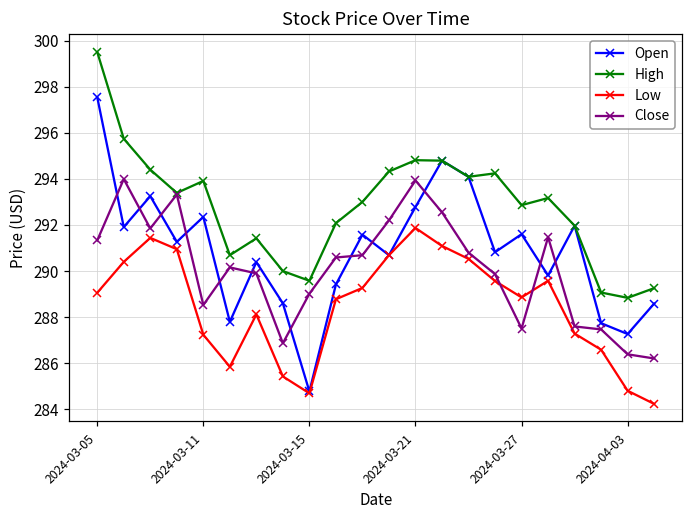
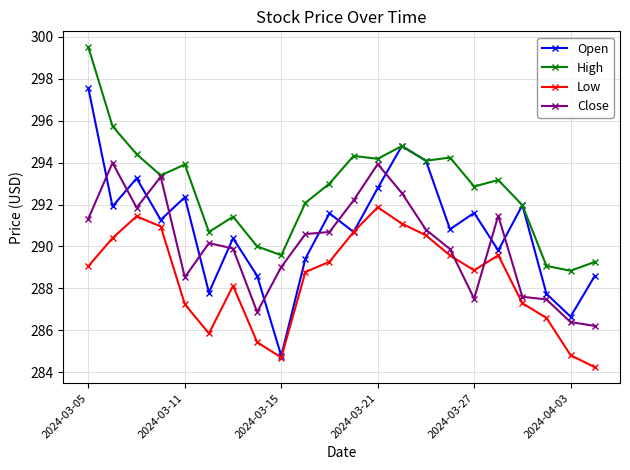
  {
    "Open": {
      "2024-03-05": 297.5,
      "2024-03-11": 292.4,
      "2024-03-21": 292.8,
      "2024-03-27": 291.6,
-     "2024-04-03": 287.3
+     "2024-04-03": 286.7
    },
    "High": {
      "2024-03-05": 299.5,
      "2024-03-11": 293.9,
      "2024-03-15": 289.6,
-     "2024-03-21": 294.8,
+     "2024-03-21": 294.2,
      "2024-03-27": 292.9,
      "2024-04-03": 288.8
    },
    "Low": {
      "2024-03-05": 289.1,
      "2024-03-11": 287.2,
      "2024-03-21": 291.9,
      "2024-03-27": 288.9,
      "2024-04-03": 284.8
    },
    "Close": {
      "2024-03-05": 291.3,
      "2024-03-11": 288.5,
      "2024-03-15": 289.0,
      "2024-03-21": 293.9,
      "2024-03-27": 287.5,
      "2024-04-03": 286.4
    }
  }
